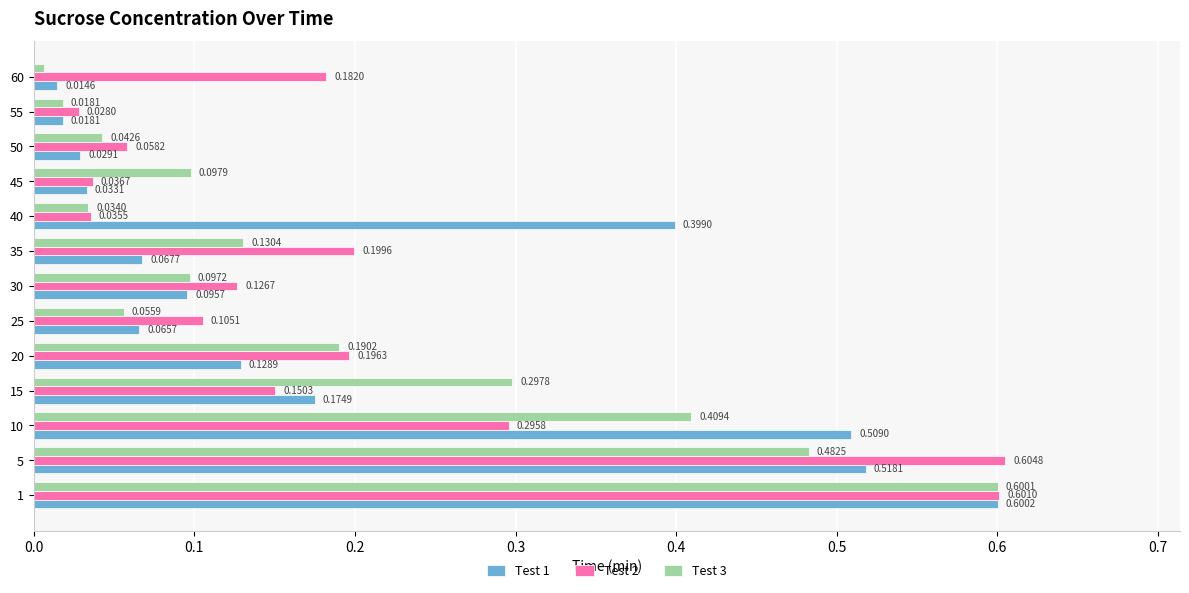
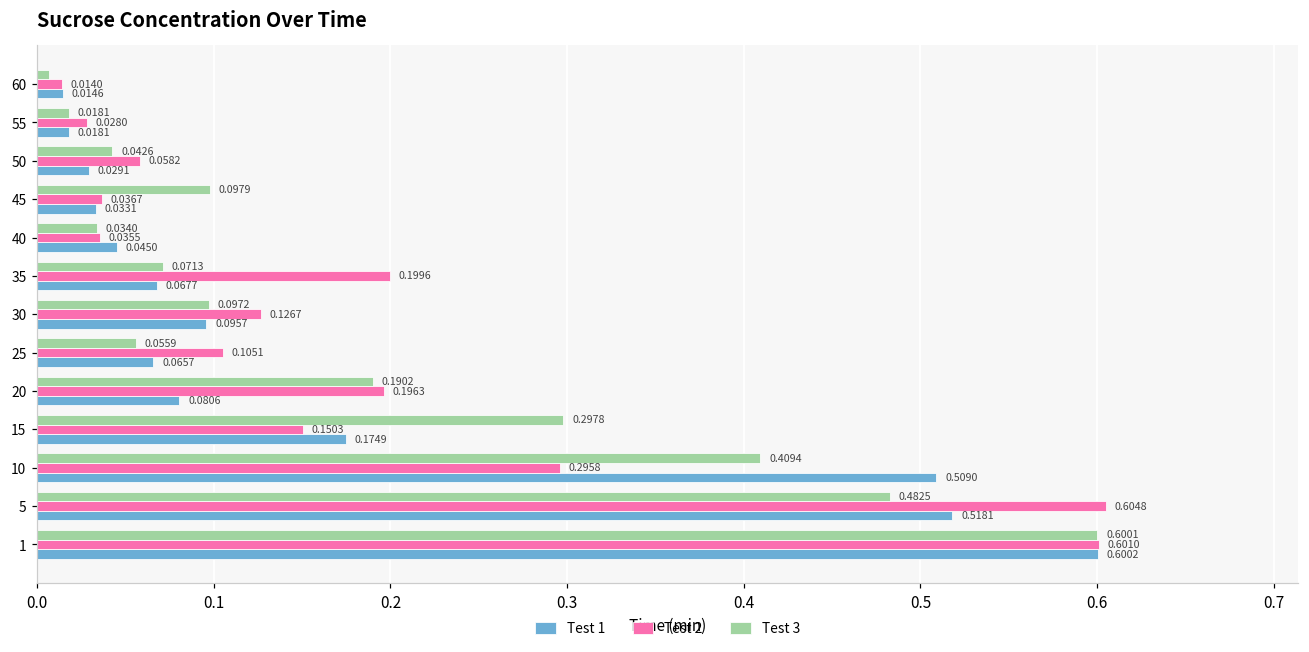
  {
    "Test 1": {
      "60": 0.0146,
      "55": 0.0181,
      "50": 0.0291,
      "45": 0.0331,
-     "40": 0.3990,
+     "40": 0.0450,
      "35": 0.0677,
      "30": 0.0957,
      "25": 0.0657,
-     "20": 0.1289,
+     "20": 0.0806,
      "15": 0.1749,
      "10": 0.5090,
      "5": 0.5181,
      "1": 0.6002
    },
    "Test 2": {
-     "60": 0.1820,
+     "60": 0.0140,
      "55": 0.0280,
      "50": 0.0582,
      "45": 0.0367,
      "40": 0.0355,
      "35": 0.1996,
      "30": 0.1267,
      "25": 0.1051,
      "20": 0.1963,
      "15": 0.1503,
      "10": 0.2958,
      "5": 0.6048,
      "1": 0.6010
    },
    "Test 3": {
      "55": 0.0181,
      "50": 0.0426,
      "45": 0.0979,
      "40": 0.0340,
-     "35": 0.1304,
+     "35": 0.0713,
      "30": 0.0972,
      "25": 0.0559,
      "20": 0.1902,
      "15": 0.2978,
      "10": 0.4094,
      "5": 0.4825,
      "1": 0.6001
    }
  }
